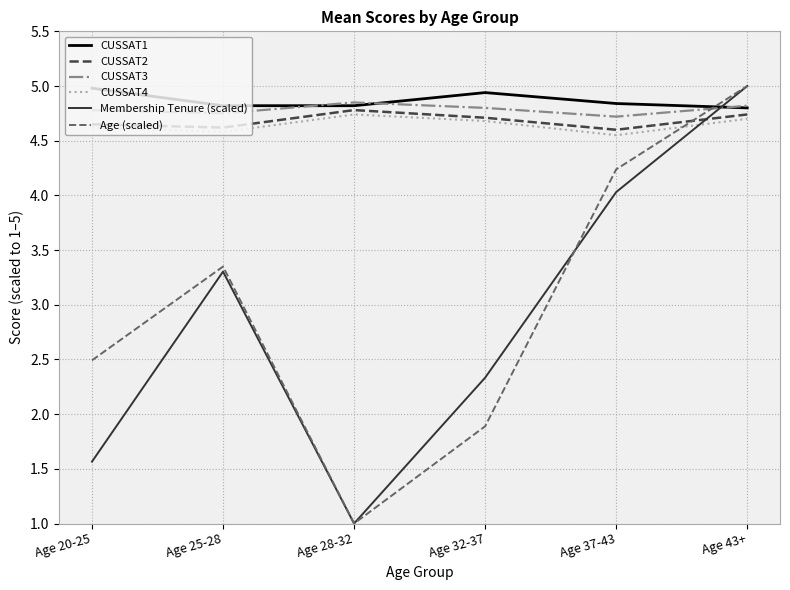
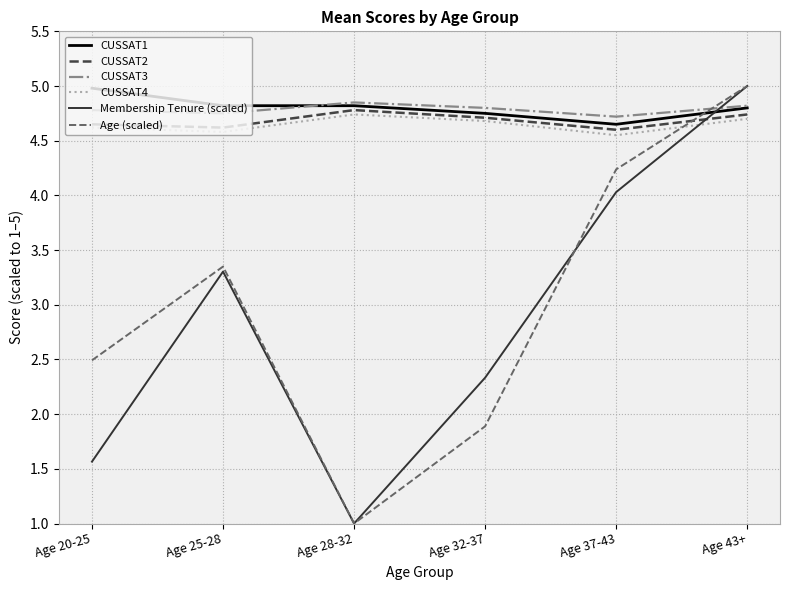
  {
    "CUSSAT1": {
      "Age 28-32": 4.82,
-     "Age 32-37": 4.94,
-     "Age 37-43": 4.84
+     "Age 32-37": 4.75,
+     "Age 37-43": 4.65
    }
  }
